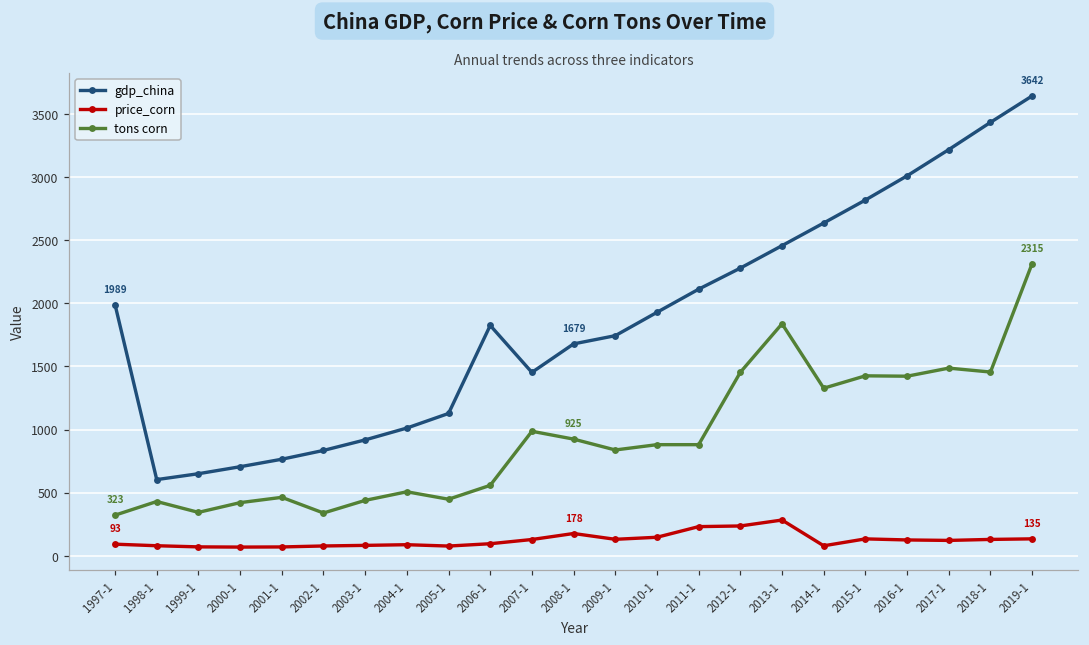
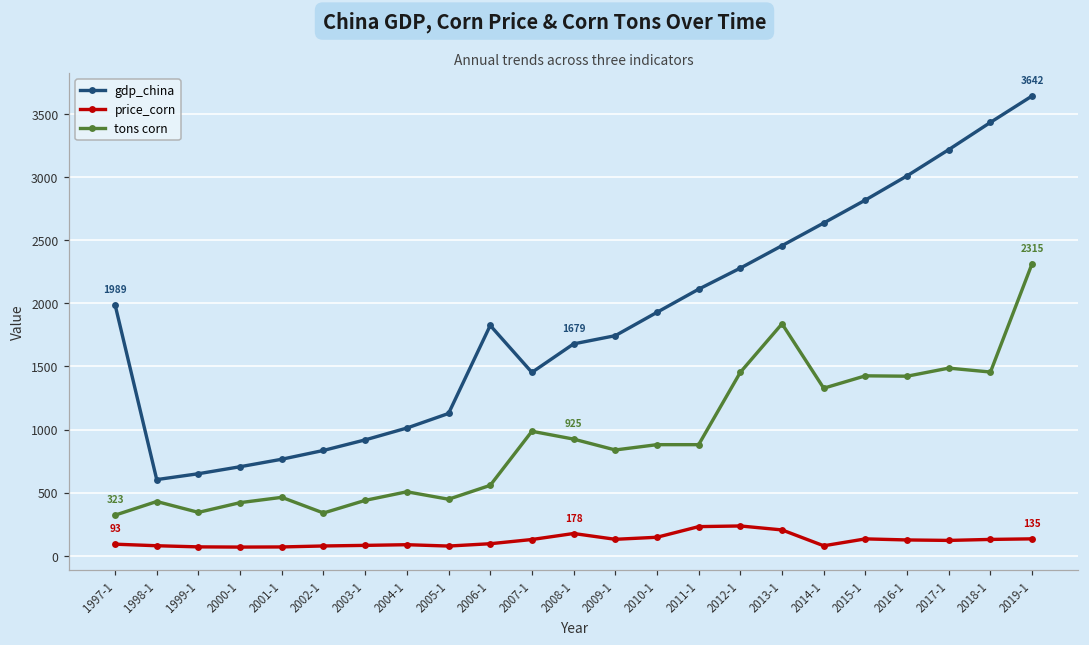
  {
    "gdp_china": {
      "1997-1": 1989,
      "2008-1": 1679,
      "2019-1": 3642
    },
    "price_corn": {
      "1998-1": 80,
      "1999-1": 70,
      "2000-1": 70,
      "2001-1": 70,
      "2002-1": 80,
      "2003-1": 80,
      "2004-1": 90,
      "2005-1": 80,
      "2006-1": 100,
      "2007-1": 130,
      "2009-1": 130,
      "2010-1": 150,
      "2011-1": 230,
      "2012-1": 240,
-     "2013-1": 280,
+     "2013-1": 210,
      "2014-1": 80,
      "2015-1": 140,
      "2016-1": 130,
      "2017-1": 120,
      "2018-1": 130
    },
    "tons corn": {
      "1997-1": 323,
      "2008-1": 925,
      "2019-1": 2315
    }
  }
